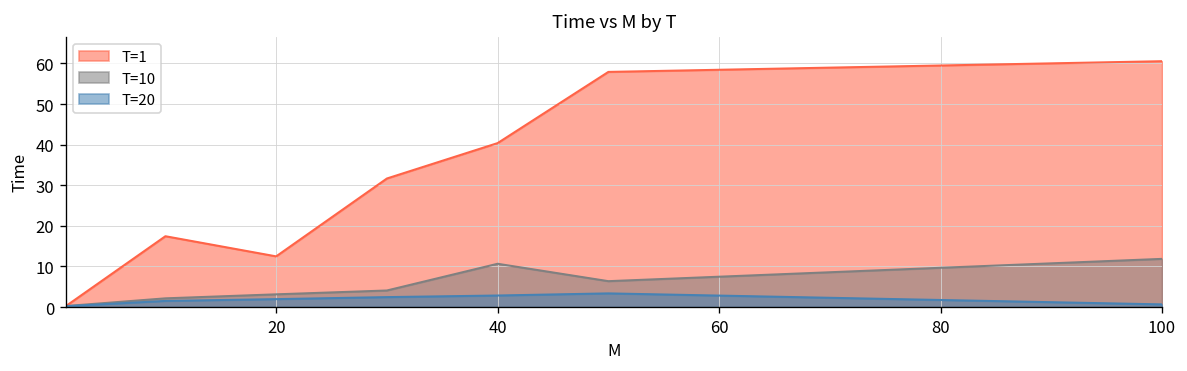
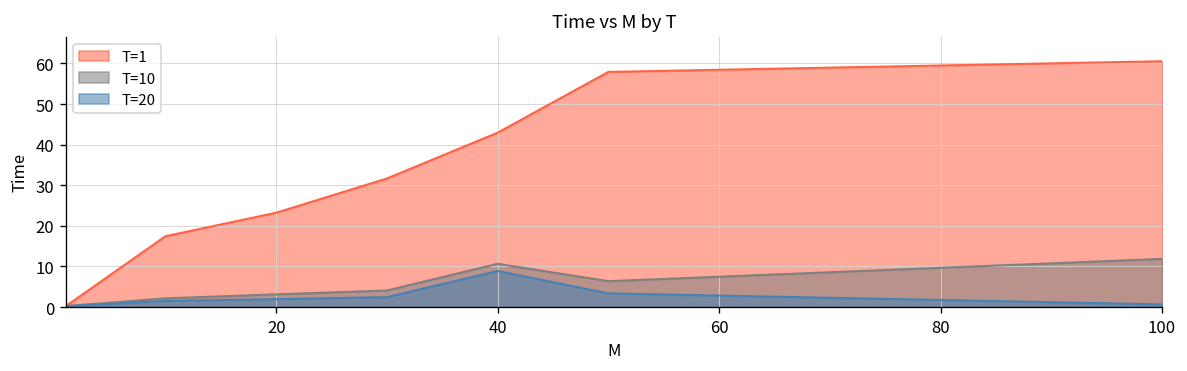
  {
    "T=1": {
-     "20": 12,
-     "40": 40,
+     "20": 23,
+     "40": 43,
      "100": 61
    },
    "T=10": {
      "20": 3,
      "40": 11,
      "100": 12
    },
    "T=20": {
      "20": 2,
-     "40": 3,
+     "40": 9,
      "100": 1
    }
  }
